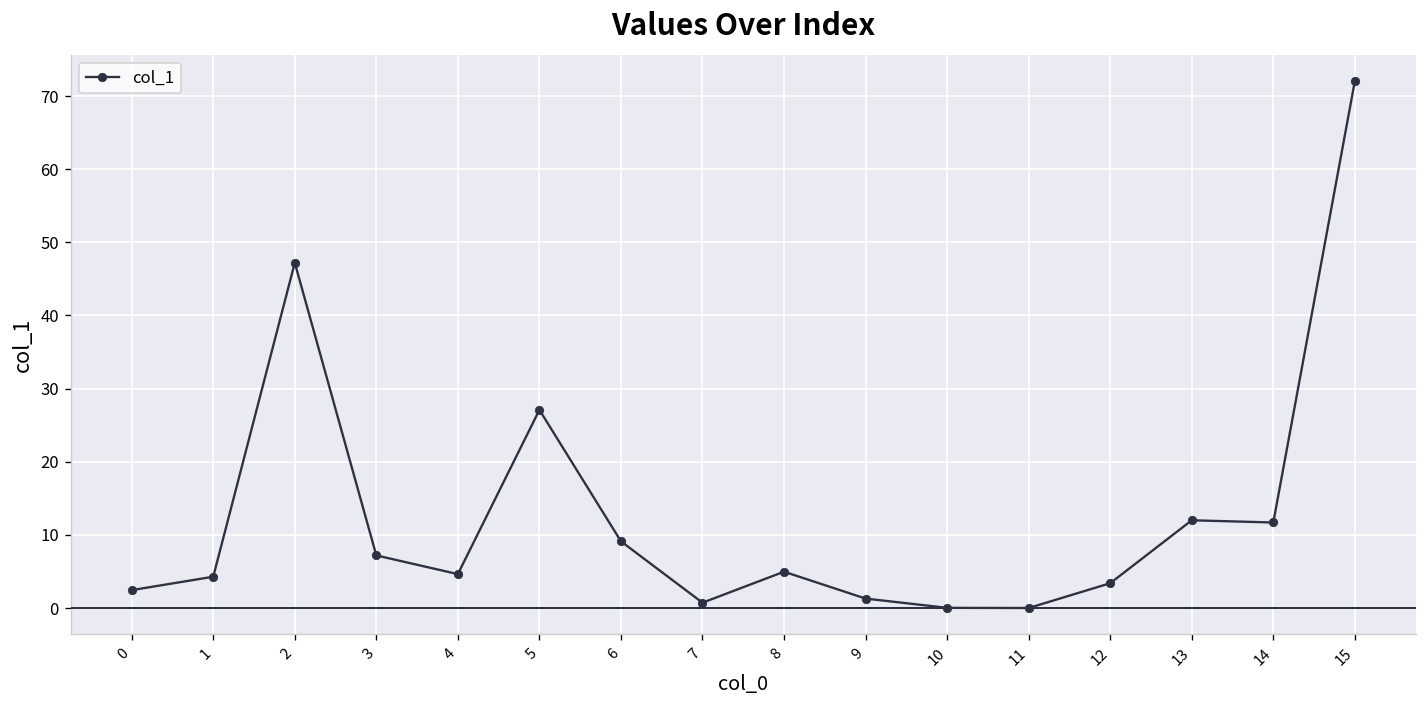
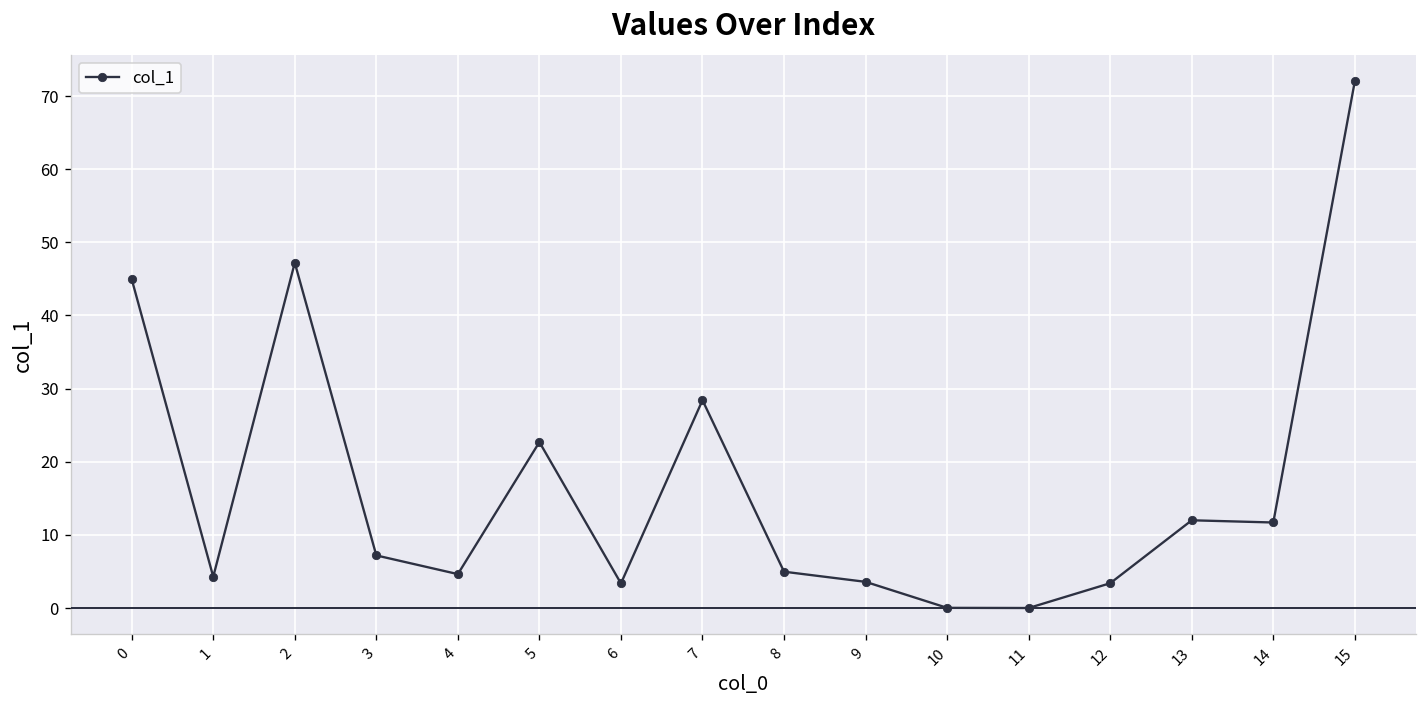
  {
-   "0": 2,
+   "0": 45,
    "1": 4,
    "2": 47,
    "3": 7,
    "4": 5,
-   "5": 27,
-   "6": 9,
-   "7": 1,
+   "5": 23,
+   "6": 3,
+   "7": 28,
    "8": 5,
-   "9": 1,
+   "9": 4,
    "10": 0,
    "11": 0,
    "12": 3,
    "13": 12,
    "14": 12,
    "15": 72
  }
